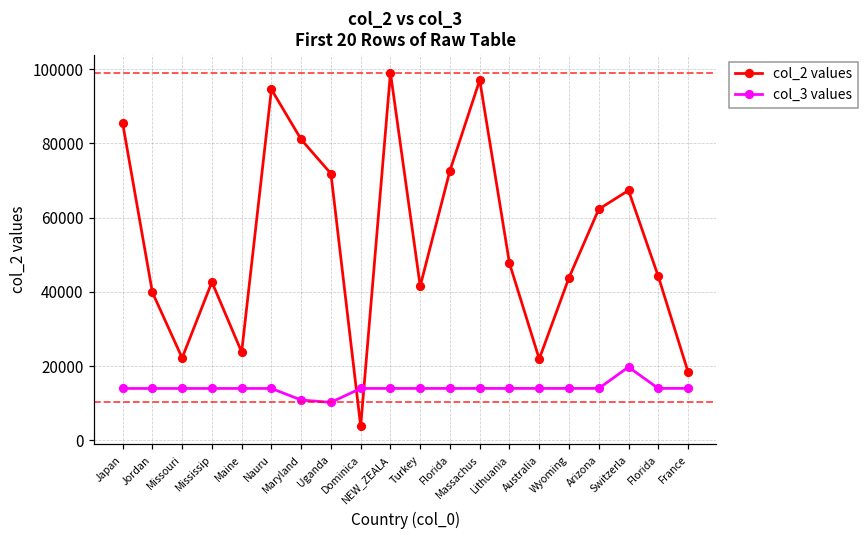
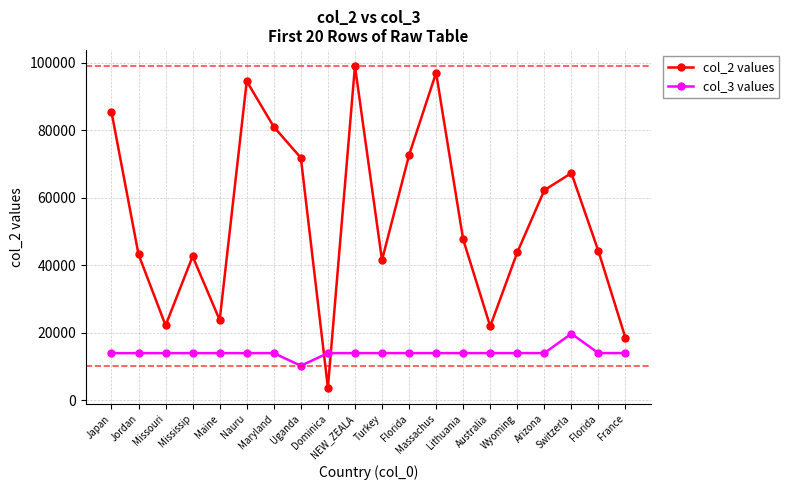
  {
    "col_2 values": {
      "Japan": 85000,
-     "Jordan": 40000,
+     "Jordan": 43000,
      "Missouri": 22000,
      "Mississip": 43000,
      "Maine": 24000,
      "Nauru": 95000,
      "Maryland": 81000,
      "Uganda": 72000,
      "Dominica": 4000,
      "NEW_ZEALA": 99000,
      "Turkey": 42000,
      "Massachus": 97000,
      "Lithuania": 48000,
      "Australia": 22000,
      "Wyoming": 44000,
      "Arizona": 62000,
      "Switzerla": 67000,
      "France": 18000
    },
    "col_3 values": {
      "Japan": 14000,
      "Jordan": 14000,
      "Missouri": 14000,
      "Mississip": 14000,
      "Maine": 14000,
      "Nauru": 14000,
-     "Maryland": 11000,
+     "Maryland": 14000,
      "Uganda": 10000,
      "Dominica": 14000,
      "NEW_ZEALA": 14000,
      "Turkey": 14000,
      "Massachus": 14000,
      "Lithuania": 14000,
      "Australia": 14000,
      "Wyoming": 14000,
      "Arizona": 14000,
      "Switzerla": 20000,
      "France": 14000
    }
  }
